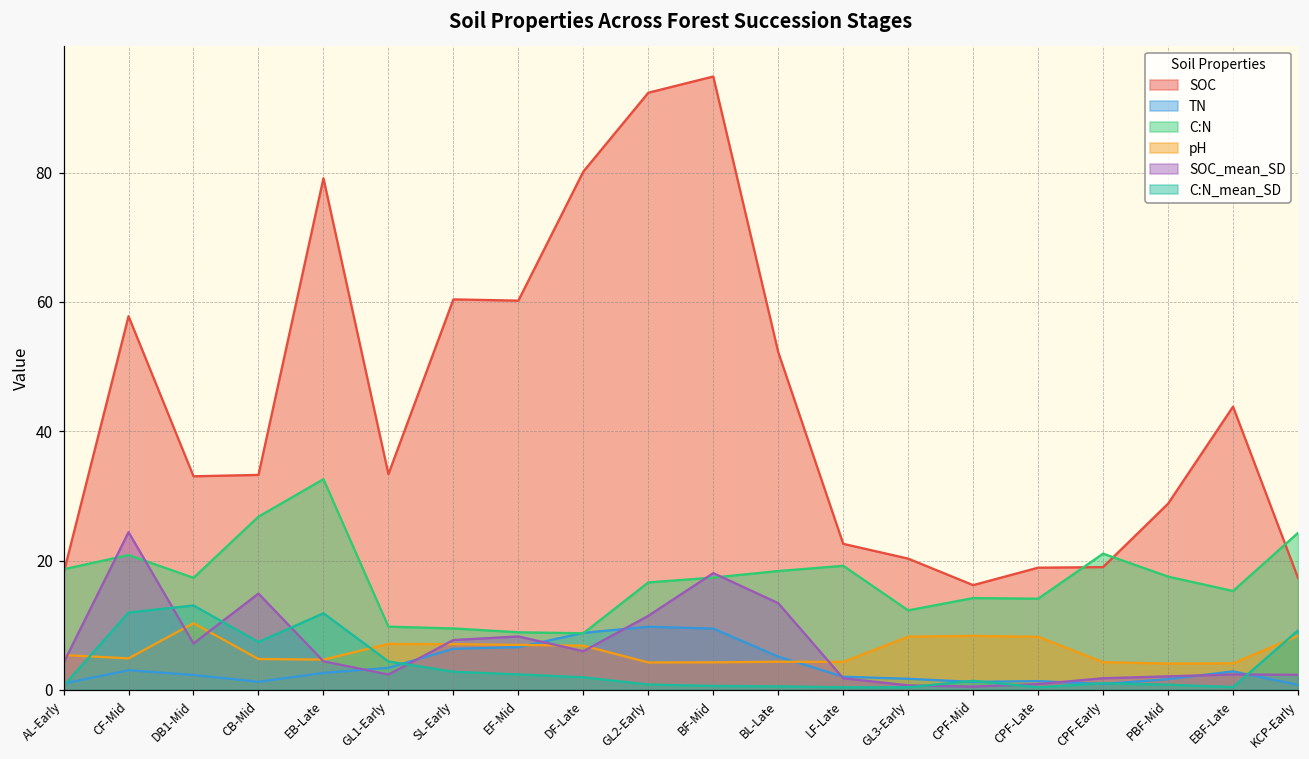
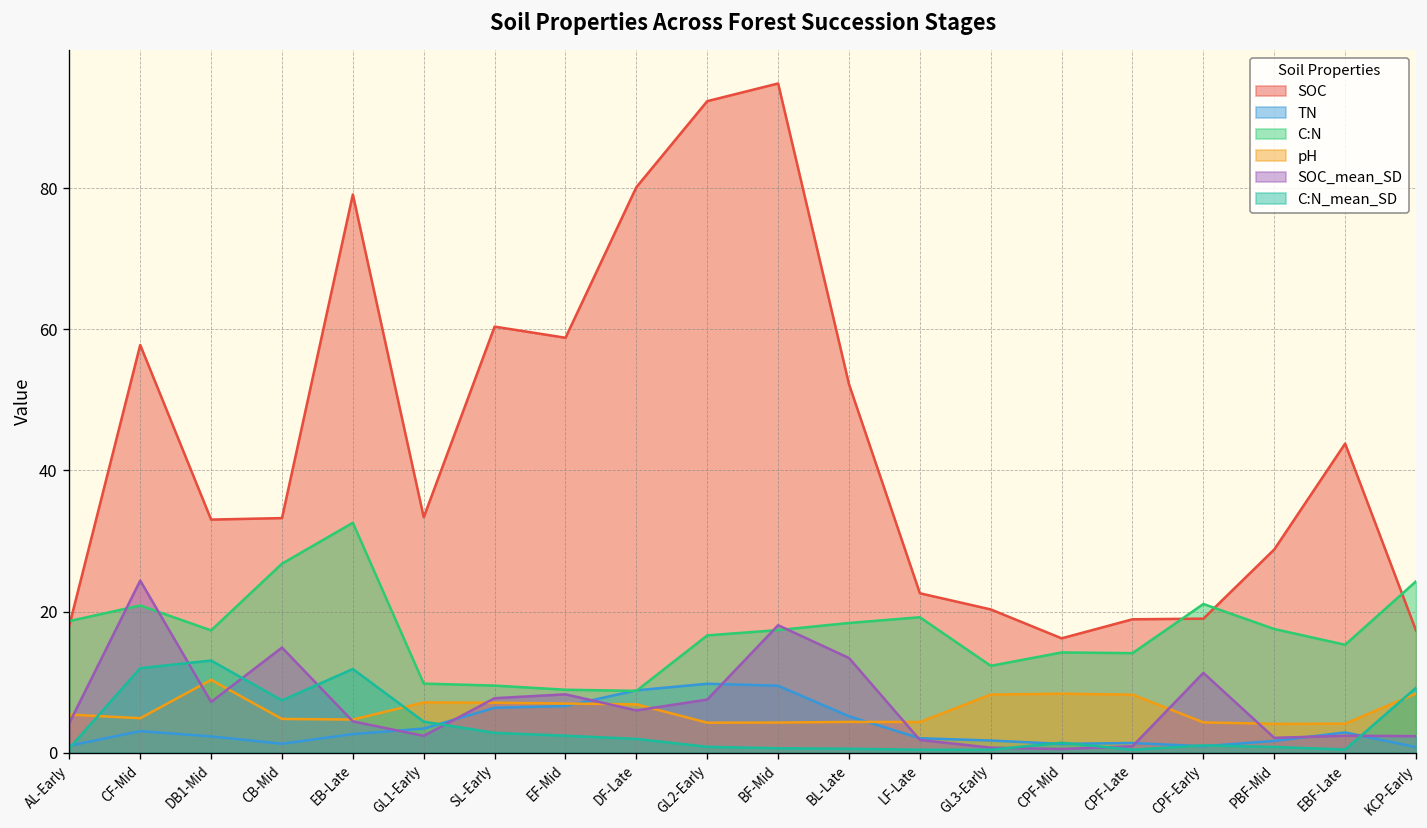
  {
    "SOC": {
      "AL-Early": 18,
      "CF-Mid": 58,
      "DB1-Mid": 33,
      "CB-Mid": 33,
      "EB-Late": 79,
      "GL1-Early": 33,
      "SL-Early": 60,
-     "EF-Mid": 60,
+     "EF-Mid": 59,
      "DF-Late": 80,
      "GL2-Early": 92,
      "BF-Mid": 95,
      "BL-Late": 52,
      "LF-Late": 23,
      "GL3-Early": 20,
      "CPF-Mid": 16,
      "CPF-Late": 19,
      "CPF-Early": 19,
      "PBF-Mid": 29,
      "EBF-Late": 44,
      "KCP-Early": 17
    },
    "pH": {
      "AL-Early": 5,
      "CF-Mid": 5,
      "DB1-Mid": 10,
      "CB-Mid": 5,
      "GL1-Early": 7,
      "SL-Early": 7,
      "DF-Late": 7,
      "GL2-Early": 4,
      "BF-Mid": 4,
      "BL-Late": 4,
      "LF-Late": 4,
      "GL3-Early": 8,
      "CPF-Mid": 8,
      "CPF-Late": 8,
      "CPF-Early": 4,
      "PBF-Mid": 4,
      "EBF-Late": 4,
      "KCP-Early": 8
    },
    "SOC_mean_SD": {
      "AL-Early": 4,
      "CF-Mid": 24,
      "DB1-Mid": 7,
      "CB-Mid": 15,
      "GL1-Early": 2,
      "SL-Early": 8,
      "EF-Mid": 8,
      "DF-Late": 6,
-     "GL2-Early": 11,
+     "GL2-Early": 8,
      "BF-Mid": 18,
      "BL-Late": 13,
      "CPF-Mid": 1,
      "CPF-Late": 1,
-     "CPF-Early": 2,
+     "CPF-Early": 11,
      "EBF-Late": 2,
      "KCP-Early": 2
    }
  }
